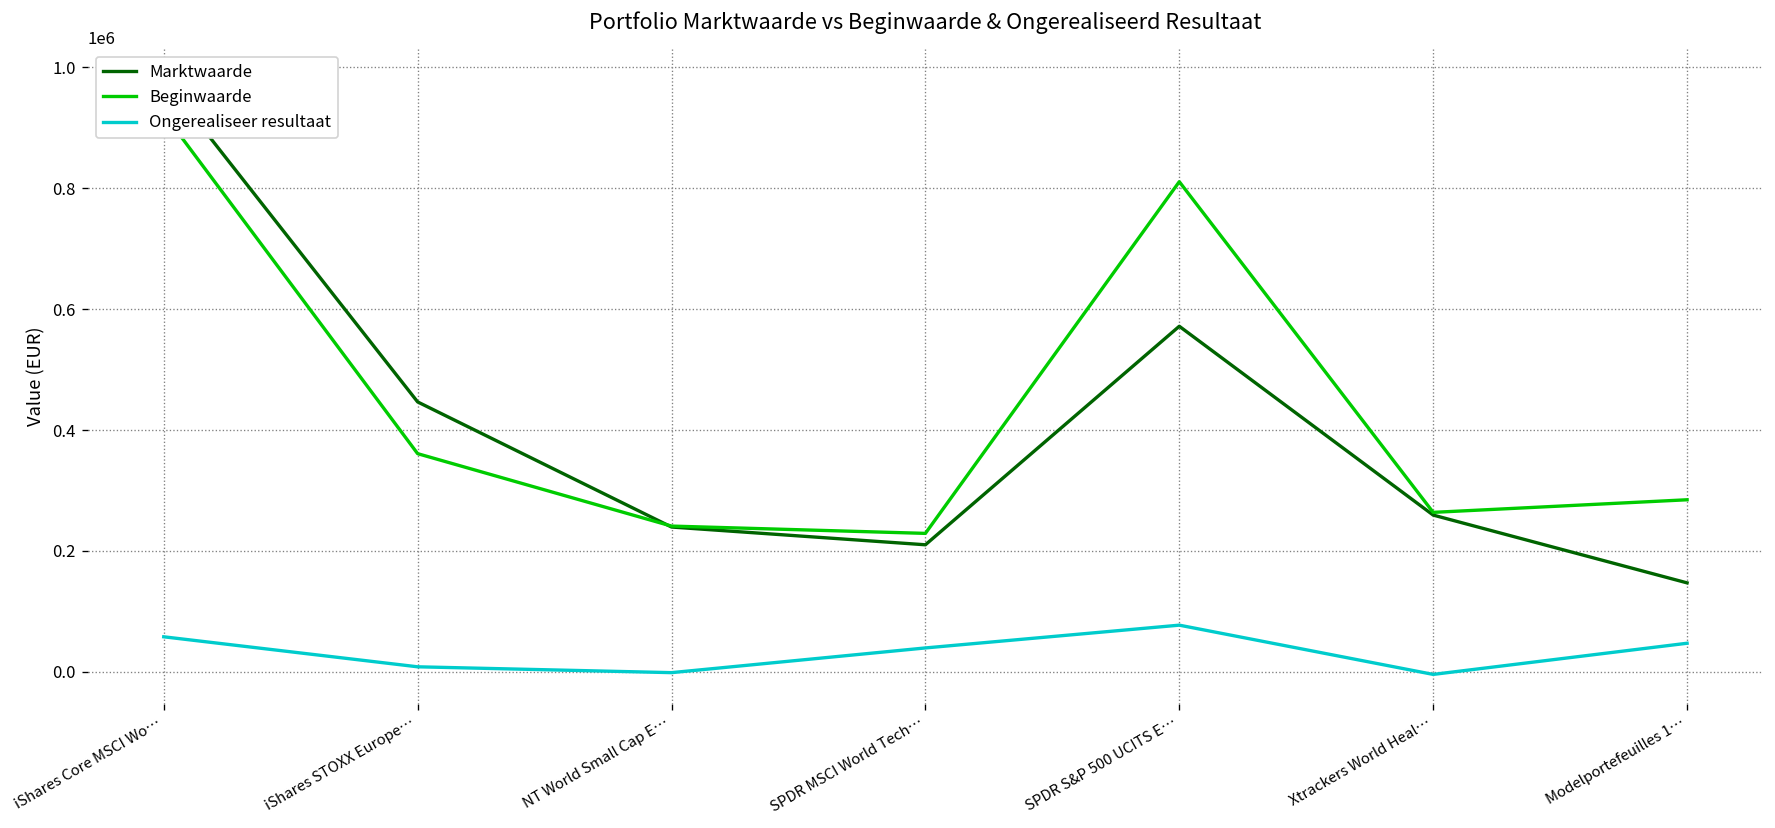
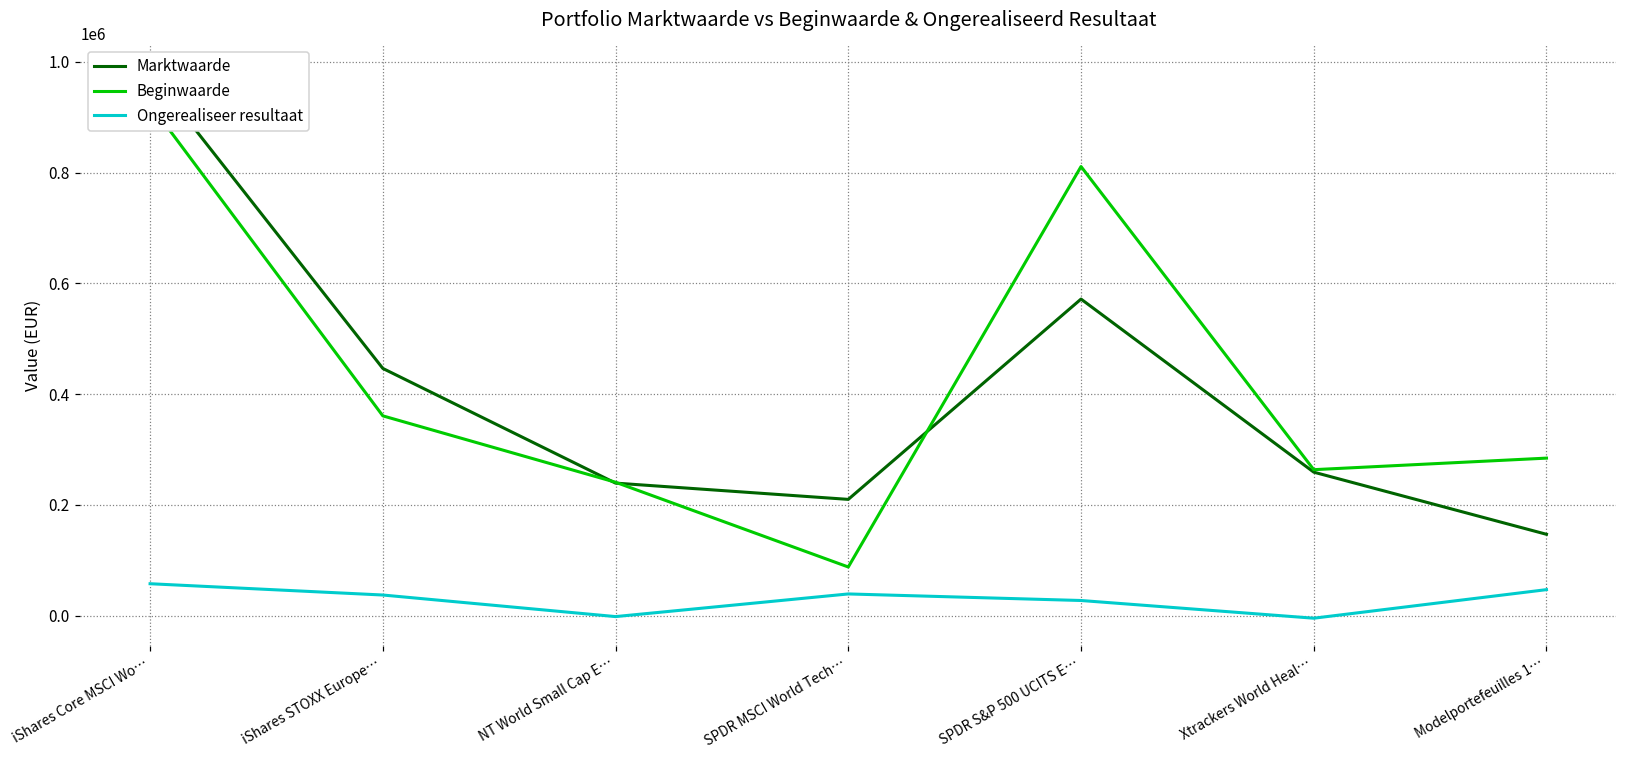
  {
    "Marktwaarde": {
      "iShares STOXX Europe…": 450000,
      "SPDR MSCI World Tech…": 210000,
      "SPDR S&P 500 UCITS E…": 570000,
      "Modelportefeuilles 1…": 150000
    },
    "Beginwaarde": {
      "iShares STOXX Europe…": 360000,
-     "SPDR MSCI World Tech…": 230000,
+     "SPDR MSCI World Tech…": 90000,
      "SPDR S&P 500 UCITS E…": 810000,
      "Modelportefeuilles 1…": 280000
    },
    "Ongerealiseer resultaat": {
      "iShares Core MSCI Wo…": 60000,
-     "iShares STOXX Europe…": 10000,
+     "iShares STOXX Europe…": 40000,
      "NT World Small Cap E…": 0,
      "SPDR MSCI World Tech…": 40000,
-     "SPDR S&P 500 UCITS E…": 80000,
+     "SPDR S&P 500 UCITS E…": 30000,
      "Xtrackers World Heal…": 0,
      "Modelportefeuilles 1…": 50000
    }
  }
